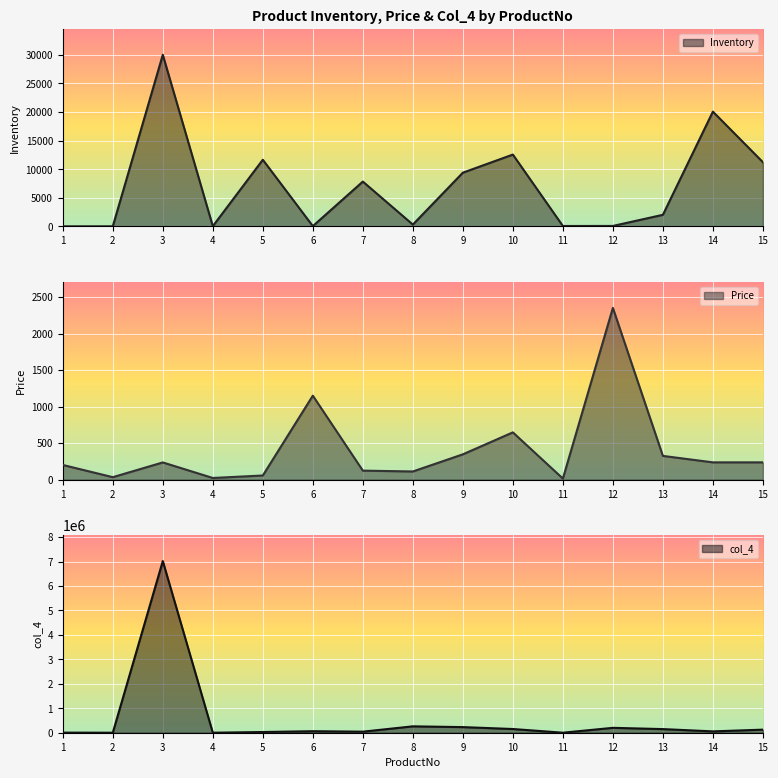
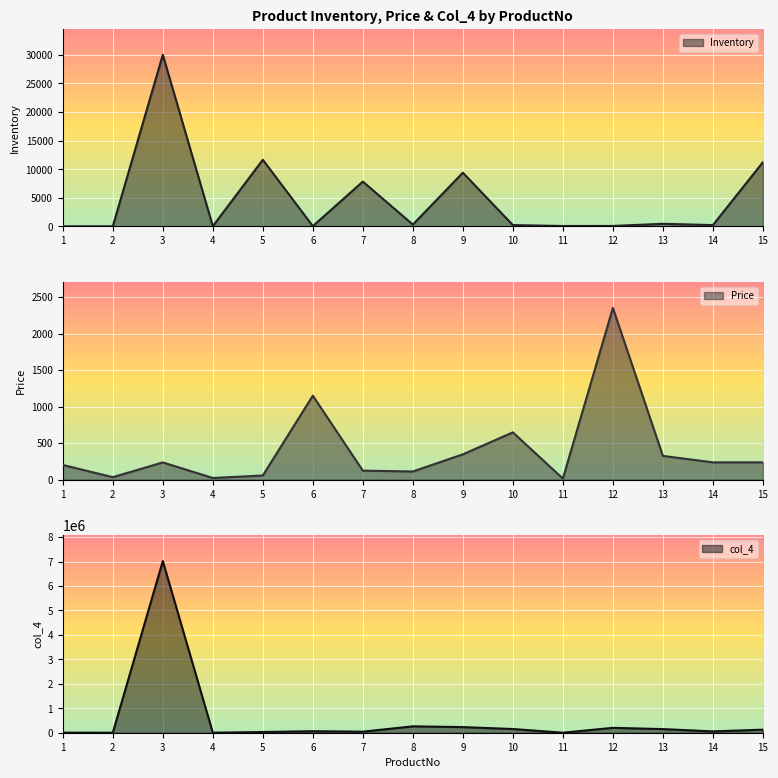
  {
    "Product Inventory, Price & Col_4 by ProductNo": {
      "1": 0,
      "2": 0,
      "3": 30000,
      "4": 0,
      "5": 12000,
      "6": 0,
      "7": 8000,
      "8": 0,
      "9": 9000,
-     "10": 13000,
+     "10": 0,
      "11": 0,
      "12": 0,
-     "13": 2000,
-     "14": 20000,
+     "13": 0,
+     "14": 0,
      "15": 11000
    }
  }
